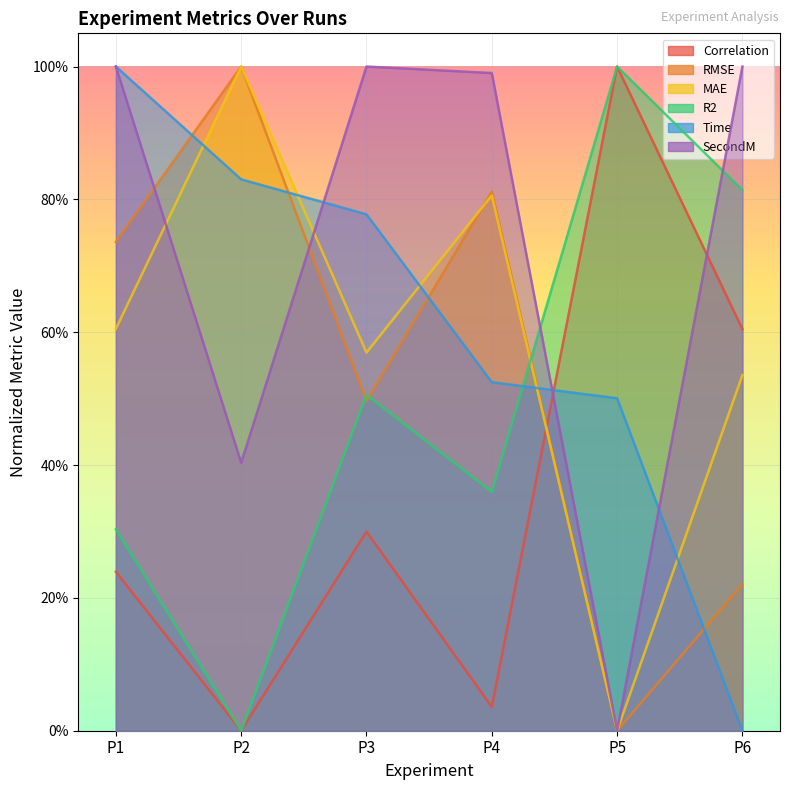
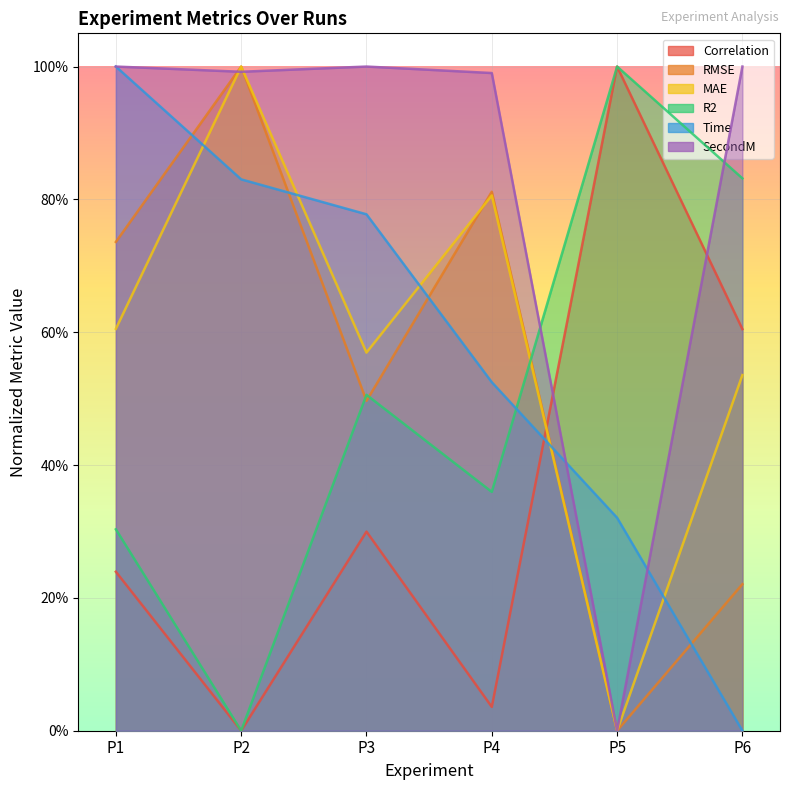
  {
    "R2": {
      "P1": "30%",
      "P3": "51%",
      "P4": "36%",
-     "P6": "81%"
+     "P6": "83%"
    },
    "Time": {
      "P2": "83%",
      "P3": "78%",
      "P4": "52%",
-     "P5": "50%",
+     "P5": "32%",
      "P6": "0%"
    },
    "SecondM": {
-     "P2": "40%",
+     "P2": "99%",
      "P3": "100%",
      "P4": "99%"
    }
  }
